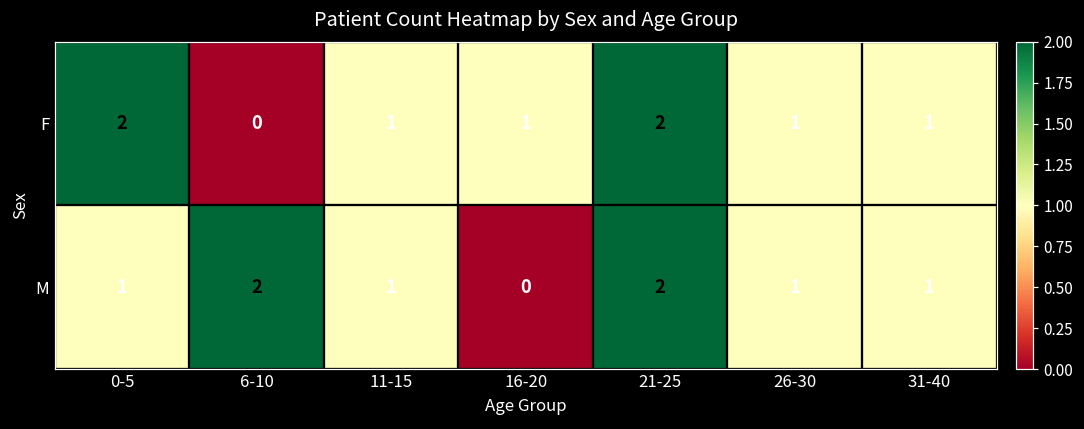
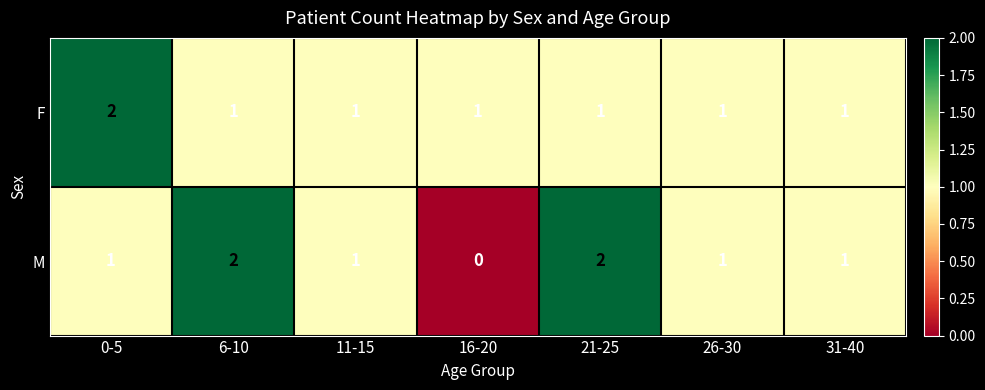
  {
    "F": {
      "0-5": 2,
-     "6-10": 0,
+     "6-10": 1,
      "11-15": 1,
      "16-20": 1,
-     "21-25": 2,
+     "21-25": 1,
      "26-30": 1,
      "31-40": 1
    },
    "M": {
      "0-5": 1,
      "6-10": 2,
      "11-15": 1,
      "16-20": 0,
      "21-25": 2,
      "26-30": 1,
      "31-40": 1
    }
  }
